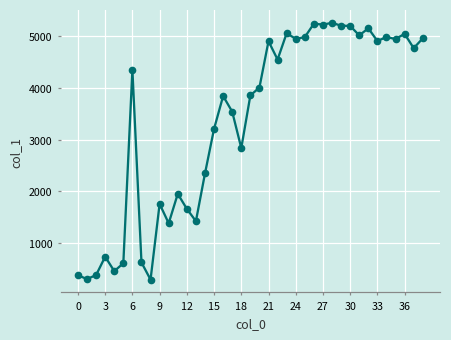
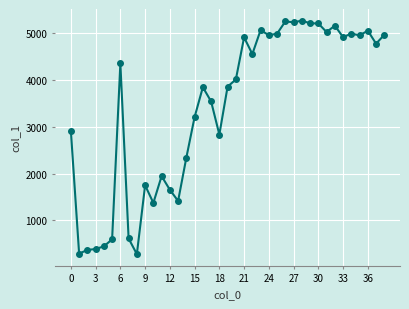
  {
-   "0": 400,
-   "3": 700,
+   "0": 2900,
+   "3": 400,
    "6": 4400,
    "9": 1800,
    "12": 1700,
    "15": 3200,
    "18": 2800,
    "21": 4900,
    "24": 5000,
    "27": 5200,
    "30": 5200,
    "33": 4900,
    "36": 5000
  }
